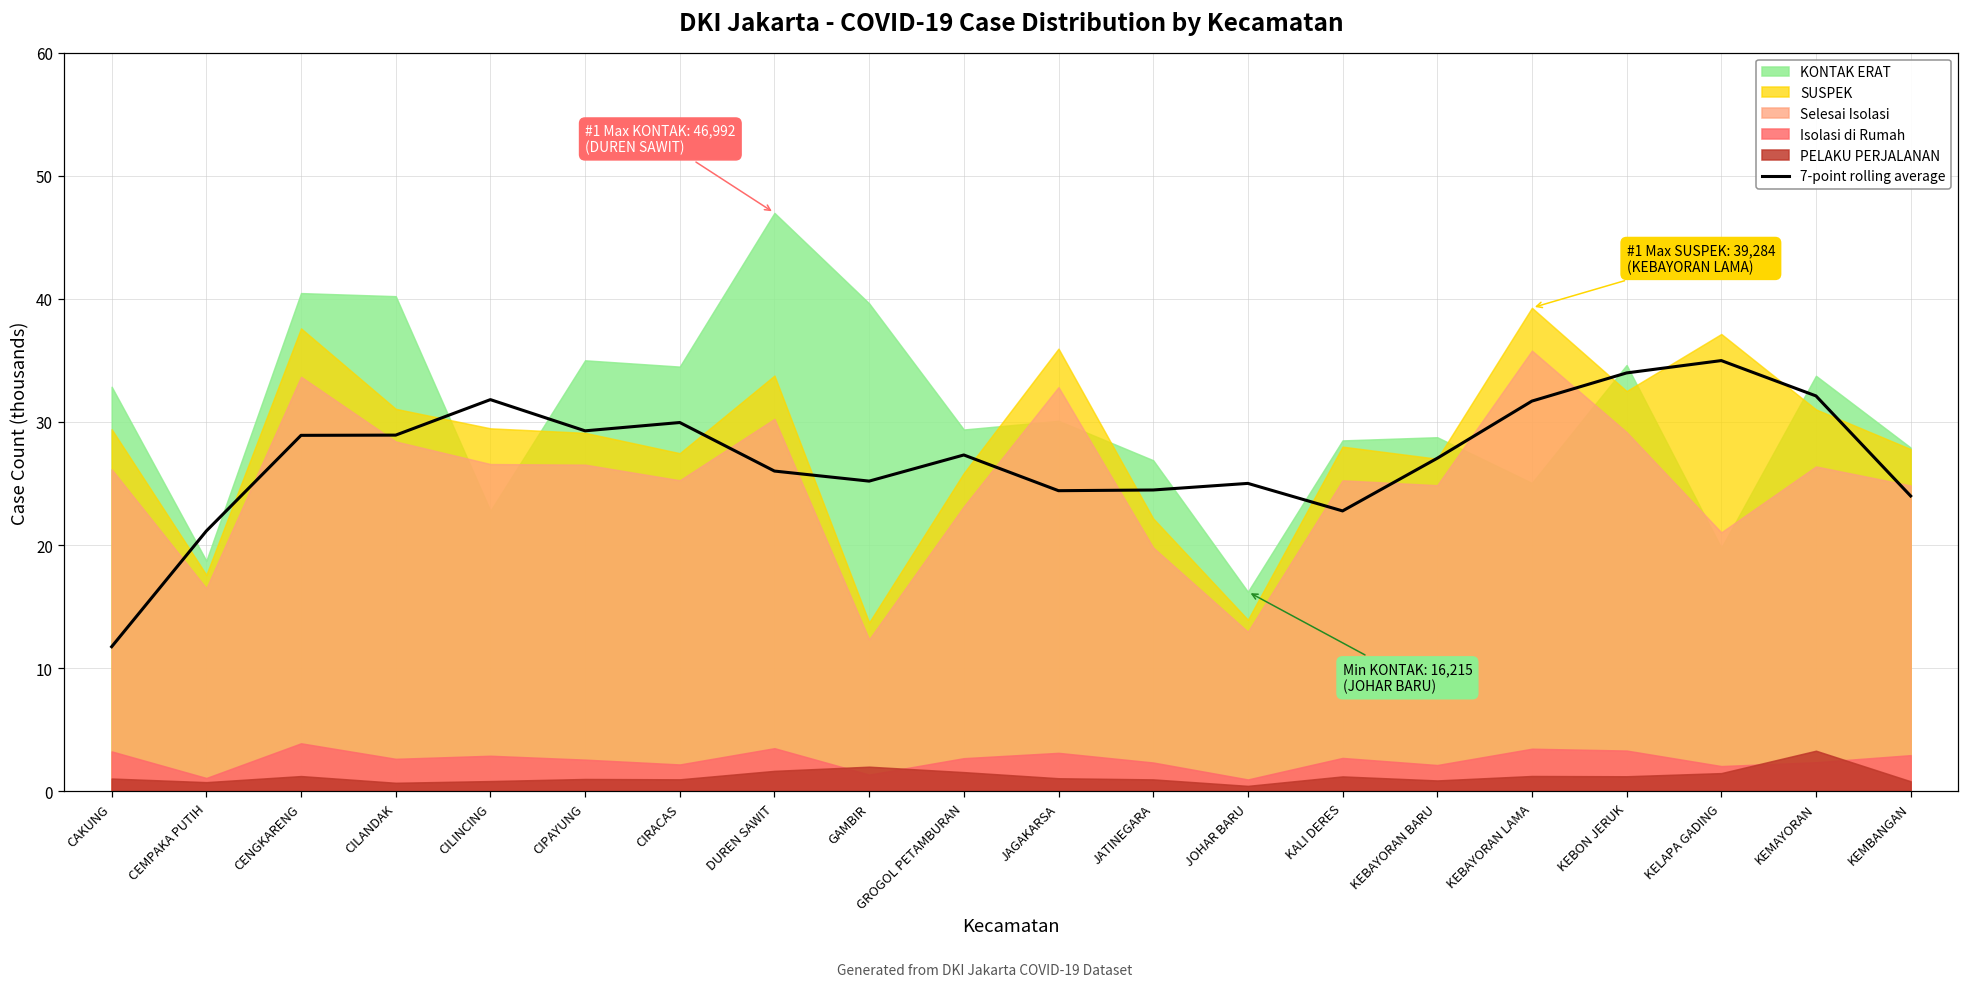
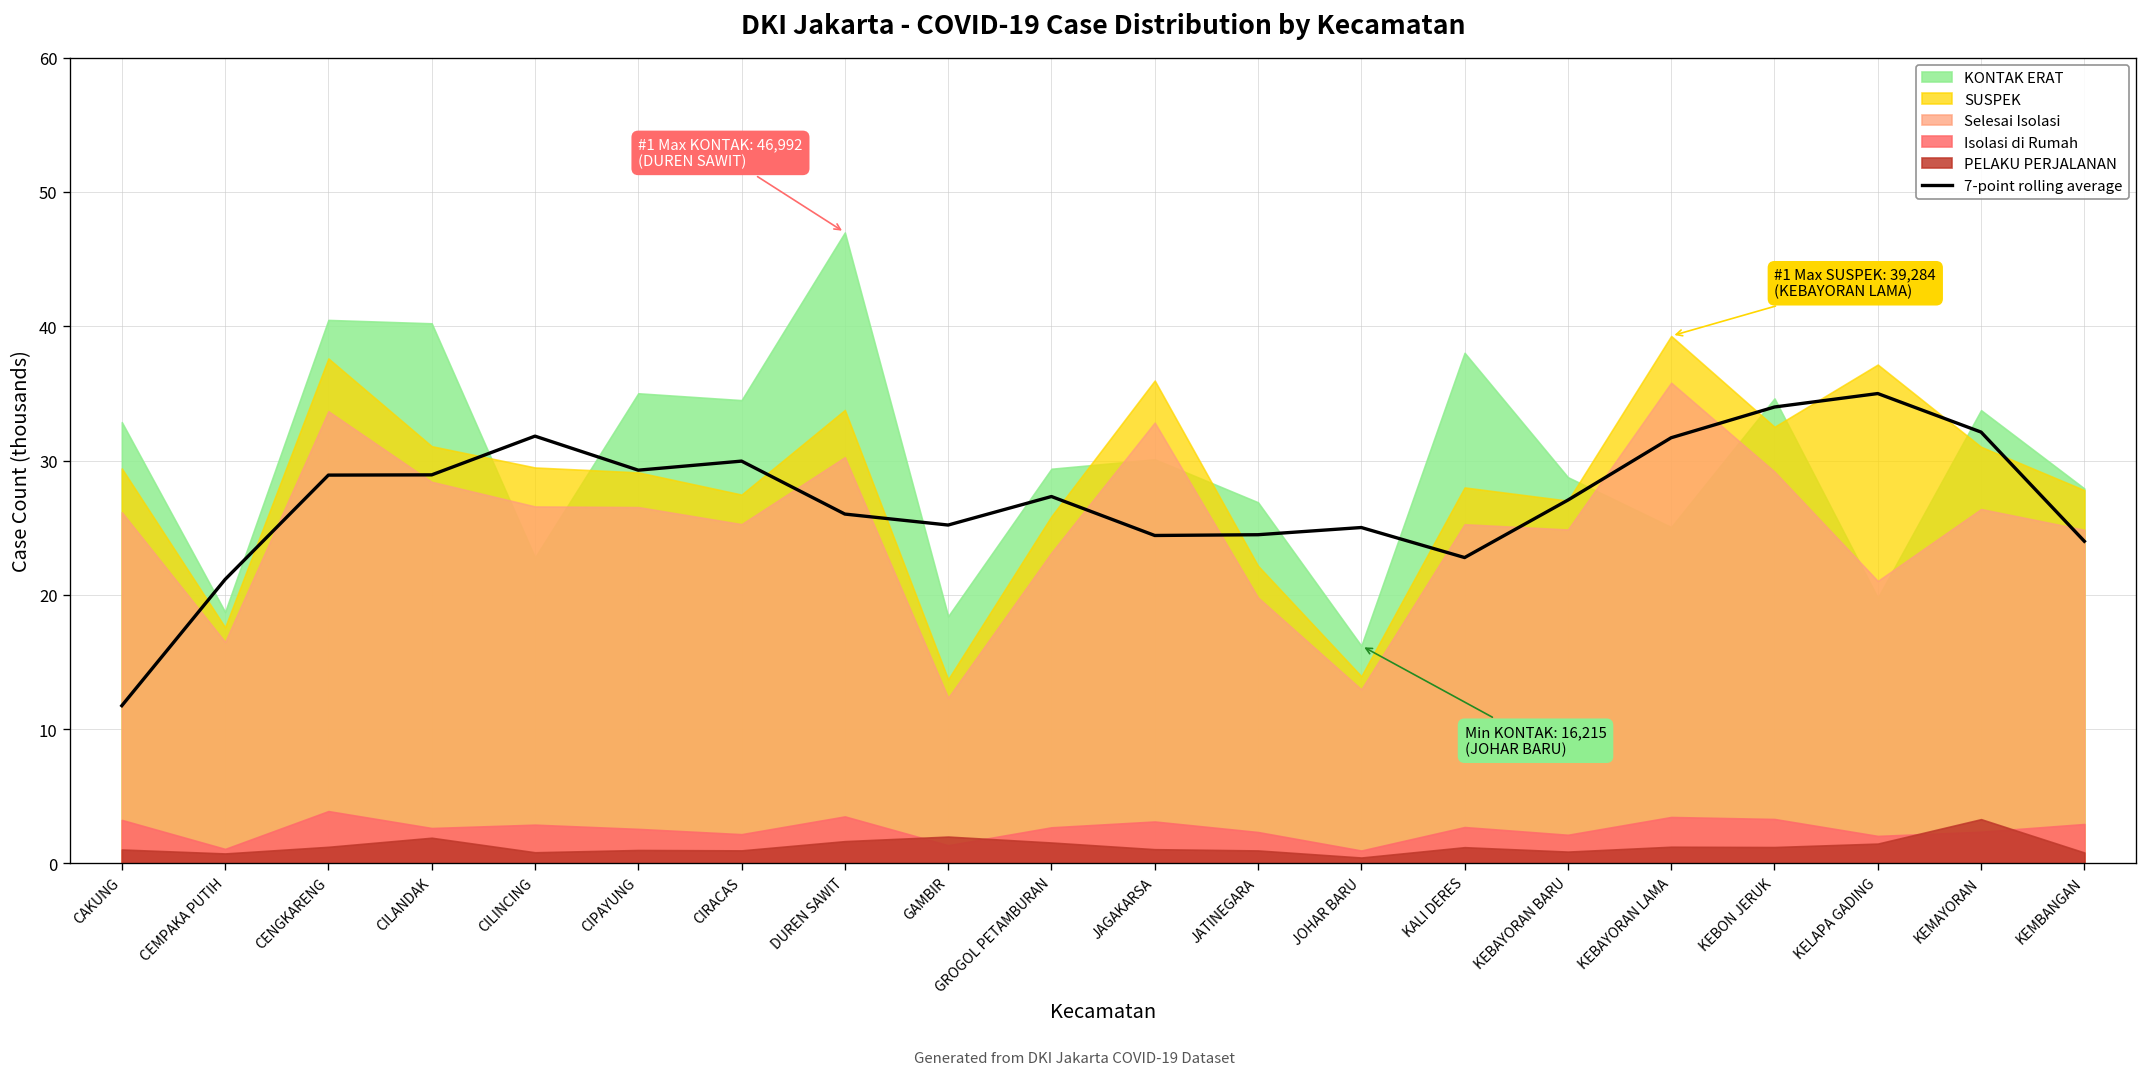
  {
    "7-point rolling average": {
      "CAKUNG": 11.8,
      "CEMPAKA PUTIH": 21.2,
      "CENGKARENG": 28.9,
      "CILANDAK": 28.9,
      "CILINCING": 31.8,
      "CIRACAS": 30.0,
      "DUREN SAWIT": 26.0,
      "GAMBIR": 25.2,
      "GROGOL PETAMBURAN": 27.3,
      "JAGAKARSA": 24.4,
      "JATINEGARA": 24.5,
      "JOHAR BARU": 25.0,
      "KALI DERES": 22.8,
      "KEBAYORAN LAMA": 31.7,
      "KEBON JERUK": 34.0,
      "KELAPA GADING": 35.0,
      "KEMAYORAN": 32.1,
      "KEMBANGAN": 24.0
    },
    "KONTAK ERAT": {
      "CAKUNG": 32.9,
      "CEMPAKA PUTIH": 18.7,
      "CENGKARENG": 40.5,
      "CILANDAK": 40.2,
      "CILINCING": 22.8,
      "CIPAYUNG": 35.0,
      "CIRACAS": 34.5,
      "DUREN SAWIT": 47.0,
-     "GAMBIR": 39.6,
+     "GAMBIR": 18.4,
      "GROGOL PETAMBURAN": 29.4,
      "JAGAKARSA": 30.1,
      "JATINEGARA": 26.9,
      "JOHAR BARU": 16.2,
-     "KALI DERES": 28.5,
+     "KALI DERES": 38.0,
      "KEBAYORAN BARU": 28.8,
      "KEBAYORAN LAMA": 25.0,
      "KEBON JERUK": 34.6,
      "KELAPA GADING": 19.8,
      "KEMAYORAN": 33.8
    },
    "SUSPEK": {
      "CAKUNG": 29.4,
      "CEMPAKA PUTIH": 17.6,
      "CENGKARENG": 37.6,
      "CILANDAK": 31.1,
      "CILINCING": 29.5,
      "CIRACAS": 27.5,
      "DUREN SAWIT": 33.8,
      "GAMBIR": 13.7,
      "GROGOL PETAMBURAN": 25.9,
      "JAGAKARSA": 36.0,
      "JATINEGARA": 22.2,
      "KALI DERES": 28.0,
      "KEBON JERUK": 32.5,
      "KELAPA GADING": 37.2,
      "KEMAYORAN": 31.0
    },
    "PELAKU PERJALANAN": {
      "CAKUNG": 1.0,
      "CEMPAKA PUTIH": 0.7,
      "CENGKARENG": 1.2,
-     "CILANDAK": 0.7,
+     "CILANDAK": 1.9,
      "CILINCING": 0.8,
      "CIPAYUNG": 1.0,
      "CIRACAS": 1.0,
      "DUREN SAWIT": 1.7,
      "GAMBIR": 2.0,
      "GROGOL PETAMBURAN": 1.6,
      "JAGAKARSA": 1.1,
      "JATINEGARA": 1.0,
      "JOHAR BARU": 0.4,
      "KALI DERES": 1.2,
      "KEBAYORAN BARU": 0.9,
      "KEBAYORAN LAMA": 1.2,
      "KEBON JERUK": 1.2,
      "KELAPA GADING": 1.5,
      "KEMAYORAN": 3.3,
      "KEMBANGAN": 0.8
    }
  }
